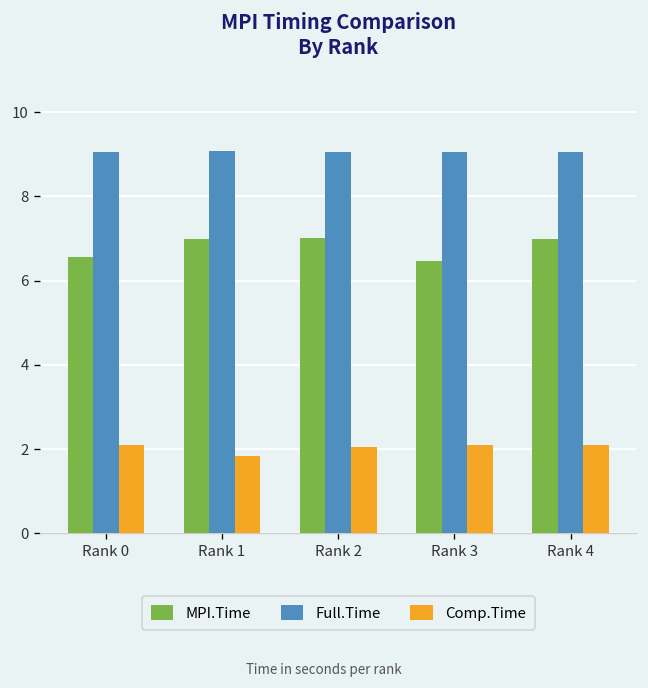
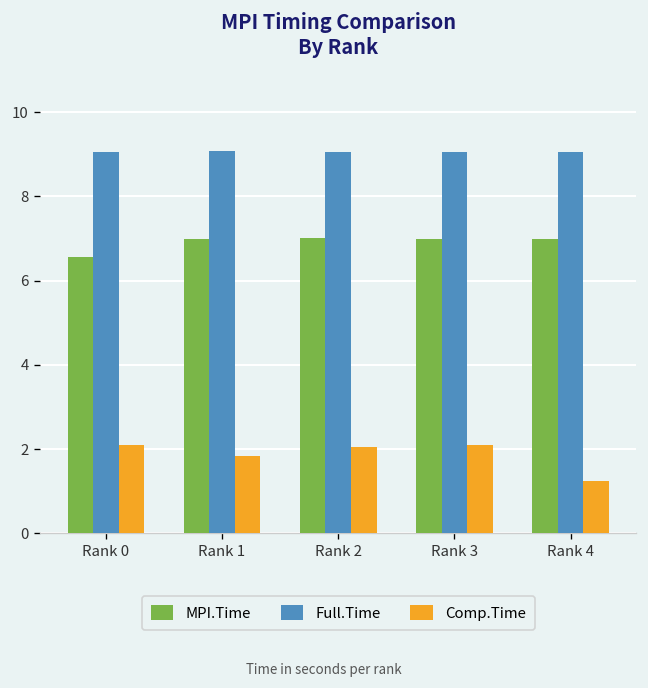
  {
    "MPI.Time": {
      "Rank 0": 6.6,
      "Rank 1": 7.0,
      "Rank 2": 7.0,
-     "Rank 3": 6.5,
+     "Rank 3": 7.0,
      "Rank 4": 7.0
    },
    "Full.Time": {
      "Rank 0": 9.1,
      "Rank 1": 9.1,
      "Rank 2": 9.1,
      "Rank 3": 9.1,
      "Rank 4": 9.1
    },
    "Comp.Time": {
      "Rank 0": 2.1,
      "Rank 1": 1.8,
      "Rank 2": 2.1,
      "Rank 3": 2.1,
-     "Rank 4": 2.1
+     "Rank 4": 1.2
    }
  }
